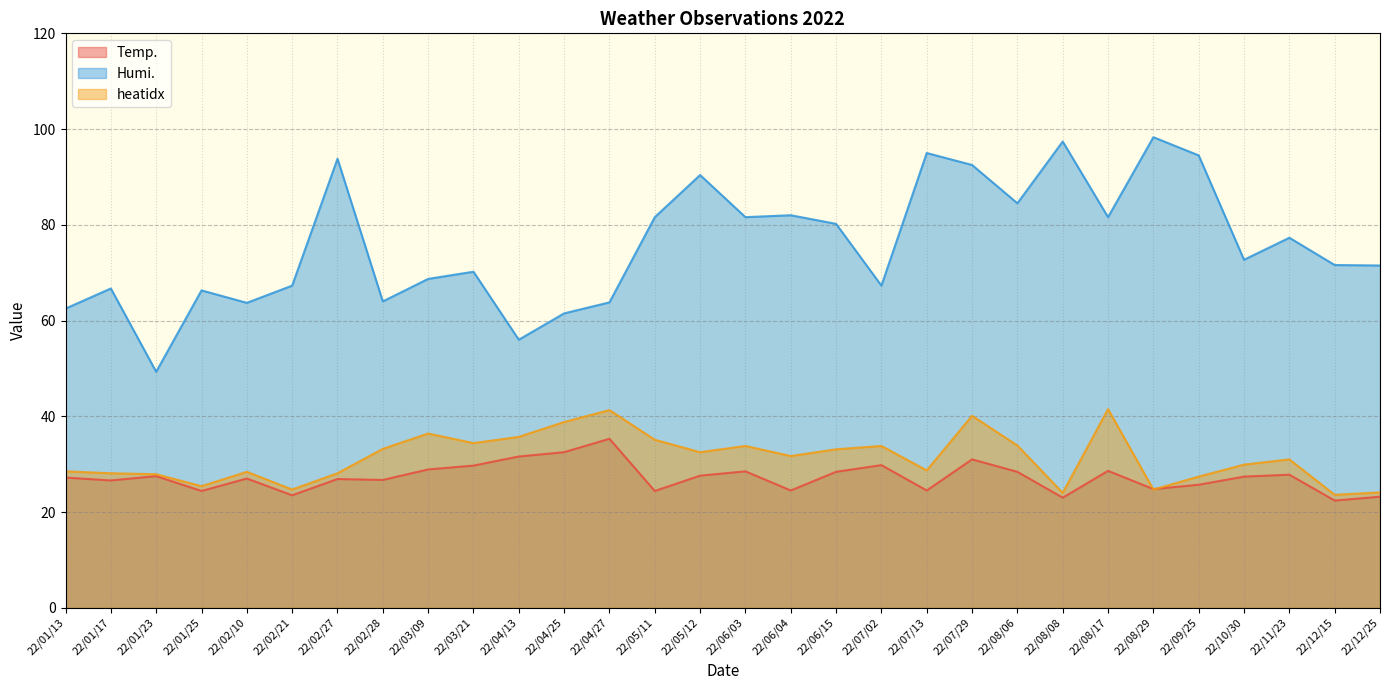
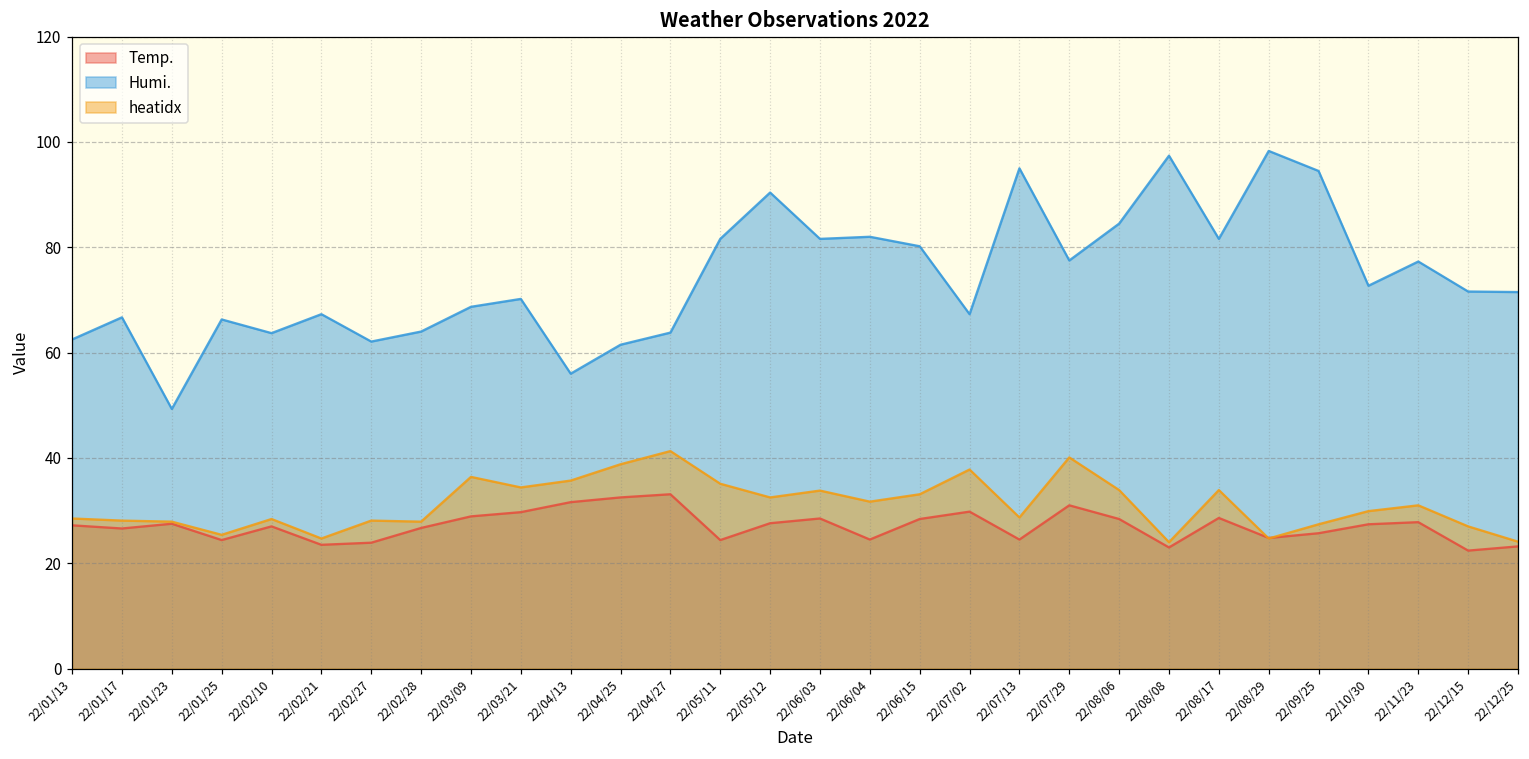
  {
    "Temp.": {
      "22/01/13": 27,
      "22/01/17": 27,
      "22/01/25": 24,
      "22/02/10": 27,
      "22/02/21": 24,
-     "22/02/27": 27,
+     "22/02/27": 24,
      "22/02/28": 27,
      "22/03/09": 29,
      "22/03/21": 30,
      "22/04/13": 32,
      "22/04/25": 33,
-     "22/04/27": 35,
+     "22/04/27": 33,
      "22/05/11": 24,
      "22/05/12": 28,
      "22/06/03": 29,
      "22/06/04": 25,
      "22/06/15": 28,
      "22/07/02": 30,
      "22/07/13": 25,
      "22/07/29": 31,
      "22/08/06": 28,
      "22/08/08": 23,
      "22/08/17": 29,
      "22/09/25": 26,
      "22/10/30": 27,
      "22/11/23": 28,
      "22/12/15": 22,
      "22/12/25": 23
    },
    "Humi.": {
      "22/01/13": 63,
      "22/01/17": 67,
      "22/01/23": 49,
      "22/01/25": 66,
      "22/02/10": 64,
      "22/02/21": 67,
-     "22/02/27": 94,
+     "22/02/27": 62,
      "22/02/28": 64,
      "22/03/09": 69,
      "22/03/21": 70,
      "22/04/13": 56,
      "22/04/25": 62,
      "22/04/27": 64,
      "22/05/11": 82,
      "22/05/12": 90,
      "22/06/03": 82,
      "22/06/04": 82,
      "22/06/15": 80,
      "22/07/02": 67,
      "22/07/13": 95,
-     "22/07/29": 93,
+     "22/07/29": 78,
      "22/08/06": 85,
      "22/08/08": 97,
      "22/08/17": 82,
      "22/08/29": 98,
      "22/09/25": 95,
      "22/10/30": 73,
      "22/11/23": 77,
      "22/12/15": 72,
      "22/12/25": 72
    },
    "heatidx": {
      "22/01/13": 29,
      "22/01/17": 28,
      "22/01/25": 25,
      "22/02/10": 28,
      "22/02/21": 25,
      "22/02/27": 28,
-     "22/02/28": 33,
+     "22/02/28": 28,
      "22/03/09": 36,
      "22/03/21": 34,
      "22/04/13": 36,
      "22/04/25": 39,
      "22/04/27": 41,
      "22/05/11": 35,
      "22/05/12": 33,
      "22/06/03": 34,
      "22/06/04": 32,
      "22/06/15": 33,
-     "22/07/02": 34,
+     "22/07/02": 38,
      "22/07/13": 29,
      "22/07/29": 40,
      "22/08/06": 34,
      "22/08/08": 24,
-     "22/08/17": 42,
+     "22/08/17": 34,
      "22/09/25": 27,
      "22/10/30": 30,
      "22/11/23": 31,
-     "22/12/15": 24,
+     "22/12/15": 27,
      "22/12/25": 24
    }
  }
